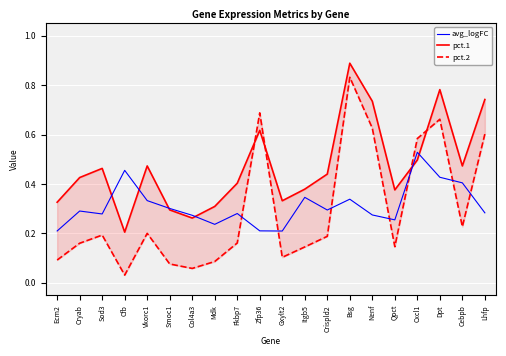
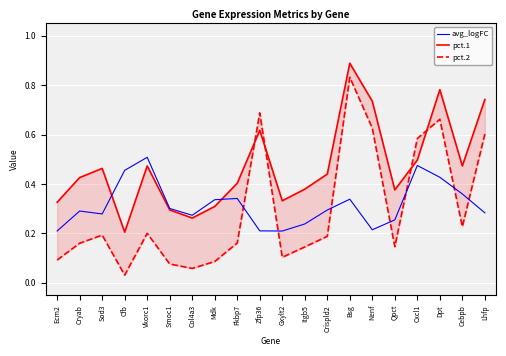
  {
    "avg_logFC": {
      "Ecm2": 0.21,
      "Cryab": 0.29,
      "Sod3": 0.28,
      "Cfb": 0.46,
-     "Vkorc1": 0.33,
+     "Vkorc1": 0.51,
      "Col4a3": 0.27,
-     "Mdk": 0.24,
-     "Fkbp7": 0.28,
+     "Mdk": 0.34,
+     "Fkbp7": 0.34,
      "Zfp36": 0.21,
      "Gxylt2": 0.21,
-     "Itgb5": 0.35,
+     "Itgb5": 0.24,
      "Crispld2": 0.29,
      "Bsg": 0.34,
-     "Nenf": 0.27,
+     "Nenf": 0.21,
      "Qpct": 0.25,
-     "Cxcl1": 0.53,
+     "Cxcl1": 0.47,
      "Dpt": 0.43,
-     "Cebpb": 0.40,
+     "Cebpb": 0.36,
      "Lhfp": 0.28
    }
  }
